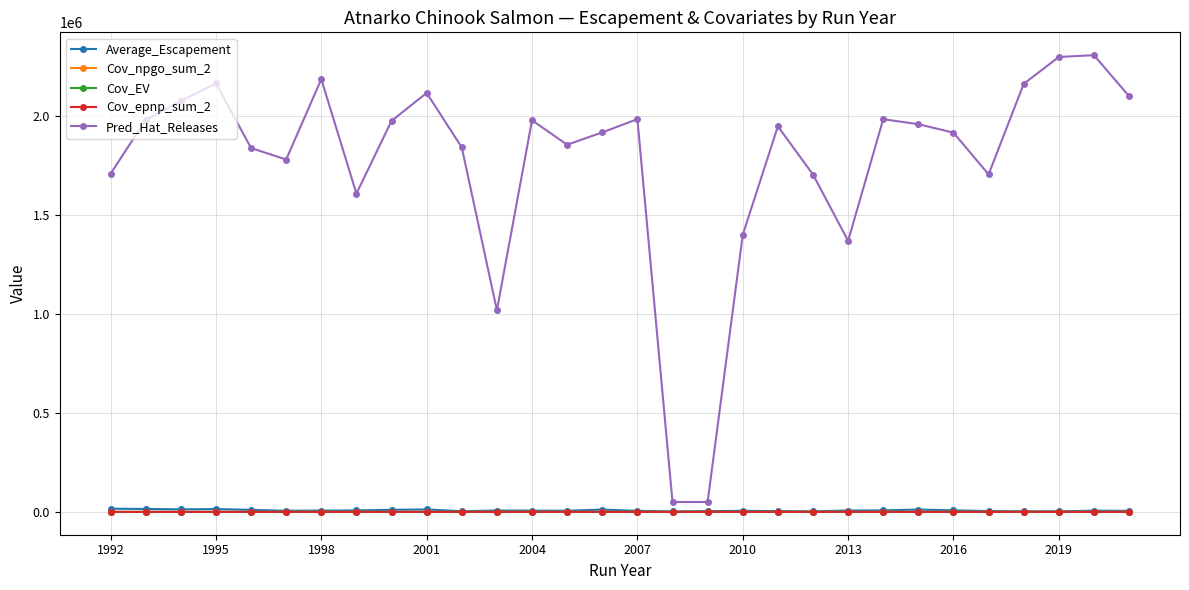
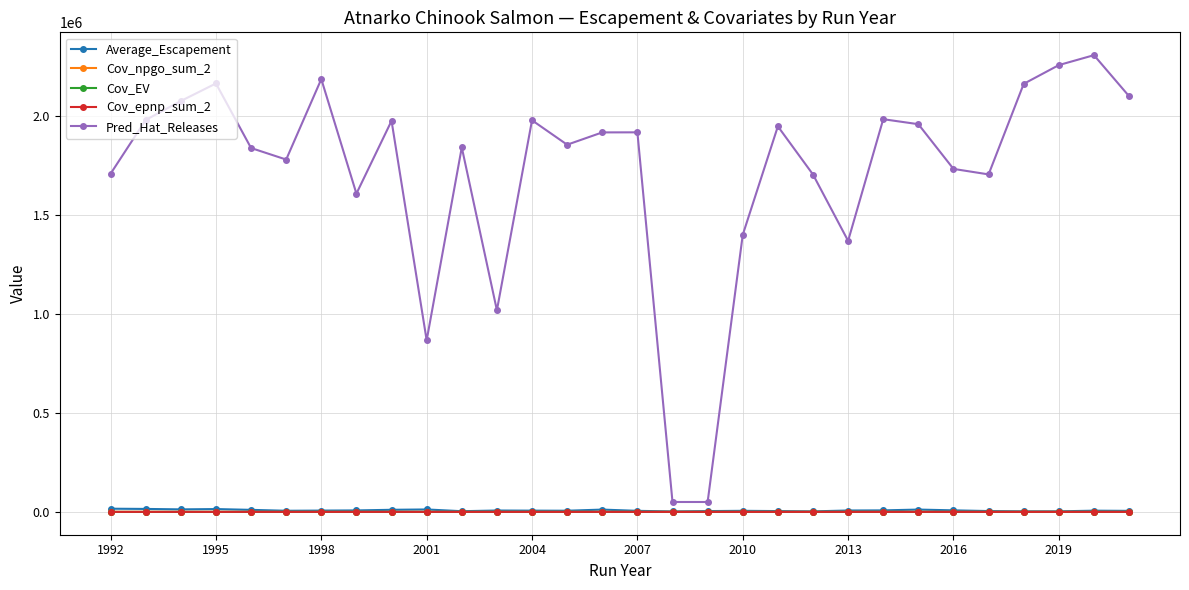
  {
    "Average_Escapement": {
      "1992": 20000,
      "1995": 10000
    },
    "Cov_epnp_sum_2": {
      "1992": 0,
      "1995": 0
    },
    "Pred_Hat_Releases": {
      "1992": 1710000,
      "1998": 2190000,
-     "2001": 2120000,
+     "2001": 870000,
      "2004": 1980000,
-     "2007": 1980000,
+     "2007": 1920000,
      "2010": 1400000,
      "2013": 1370000,
-     "2016": 1920000,
-     "2019": 2300000
+     "2016": 1730000,
+     "2019": 2260000
    }
  }
